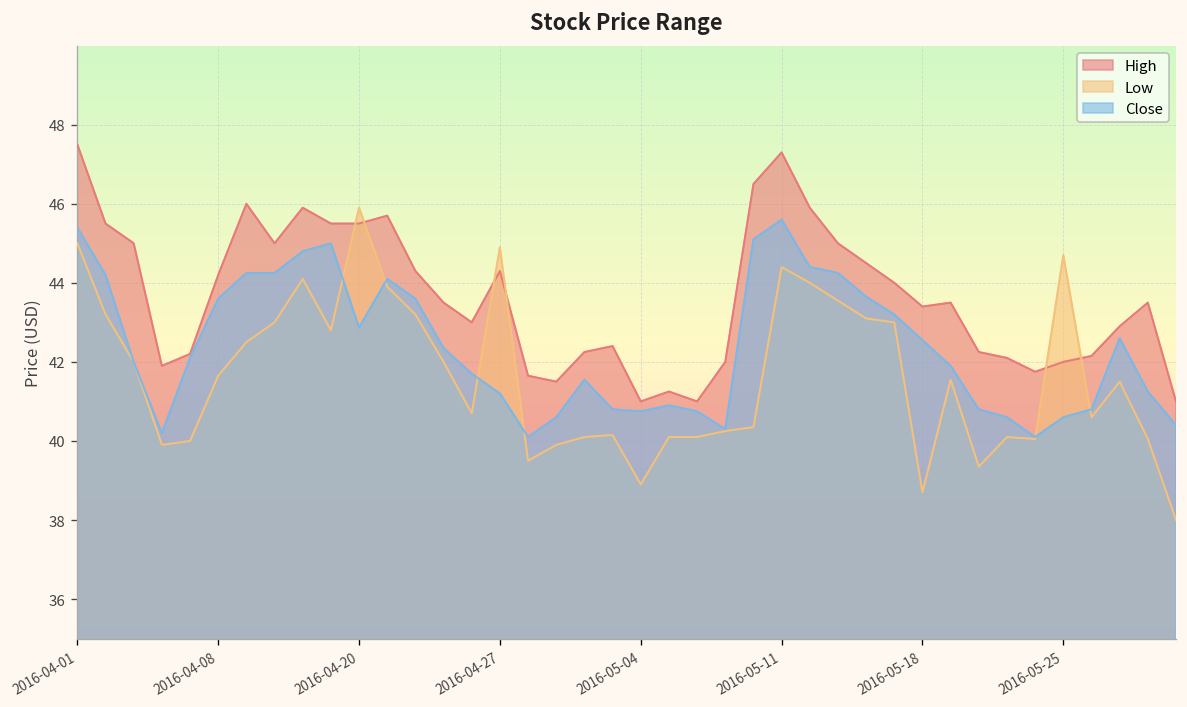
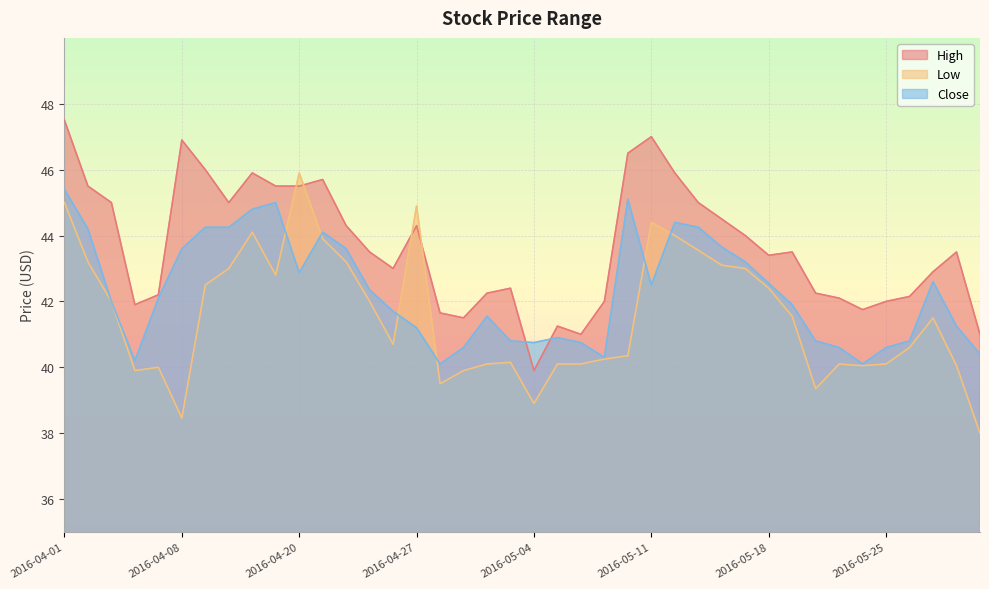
  {
    "High": {
      "2016-04-01": 47.5,
-     "2016-04-08": 44.2,
+     "2016-04-08": 46.9,
      "2016-04-20": 45.5,
      "2016-04-27": 44.3,
-     "2016-05-04": 41.0,
-     "2016-05-11": 47.3,
+     "2016-05-04": 39.9,
+     "2016-05-11": 47.0,
      "2016-05-18": 43.4,
      "2016-05-25": 42.0
    },
    "Low": {
      "2016-04-01": 45.0,
-     "2016-04-08": 41.7,
+     "2016-04-08": 38.5,
      "2016-04-20": 45.9,
      "2016-04-27": 44.9,
      "2016-05-04": 38.9,
      "2016-05-11": 44.4,
-     "2016-05-18": 38.7,
-     "2016-05-25": 44.7
+     "2016-05-18": 42.4,
+     "2016-05-25": 40.1
    },
    "Close": {
      "2016-04-01": 45.4,
      "2016-04-08": 43.6,
      "2016-04-20": 42.9,
      "2016-04-27": 41.2,
      "2016-05-04": 40.8,
-     "2016-05-11": 45.6,
+     "2016-05-11": 42.5,
      "2016-05-18": 42.6,
      "2016-05-25": 40.6
    }
  }
